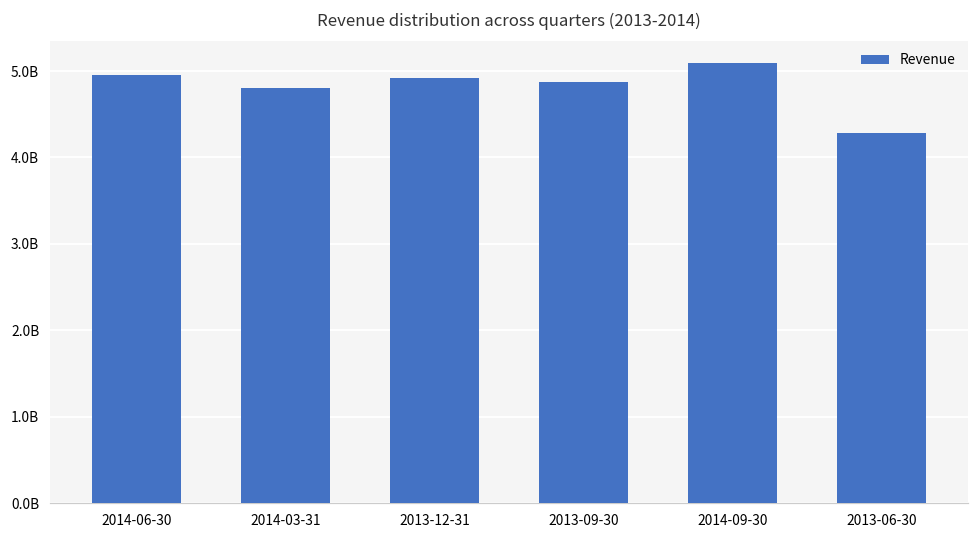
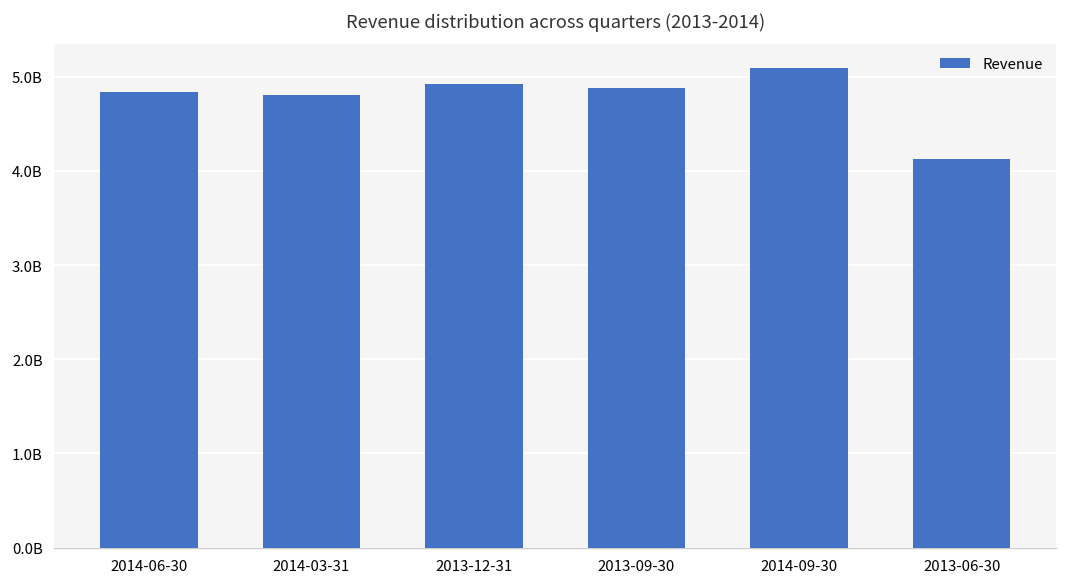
  {
-   "2014-06-30": 5000000000,
+   "2014-06-30": 4800000000,
    "2014-03-31": 4800000000,
    "2013-12-31": 4900000000,
    "2013-09-30": 4900000000,
    "2014-09-30": 5100000000,
-   "2013-06-30": 4300000000
+   "2013-06-30": 4100000000
  }
